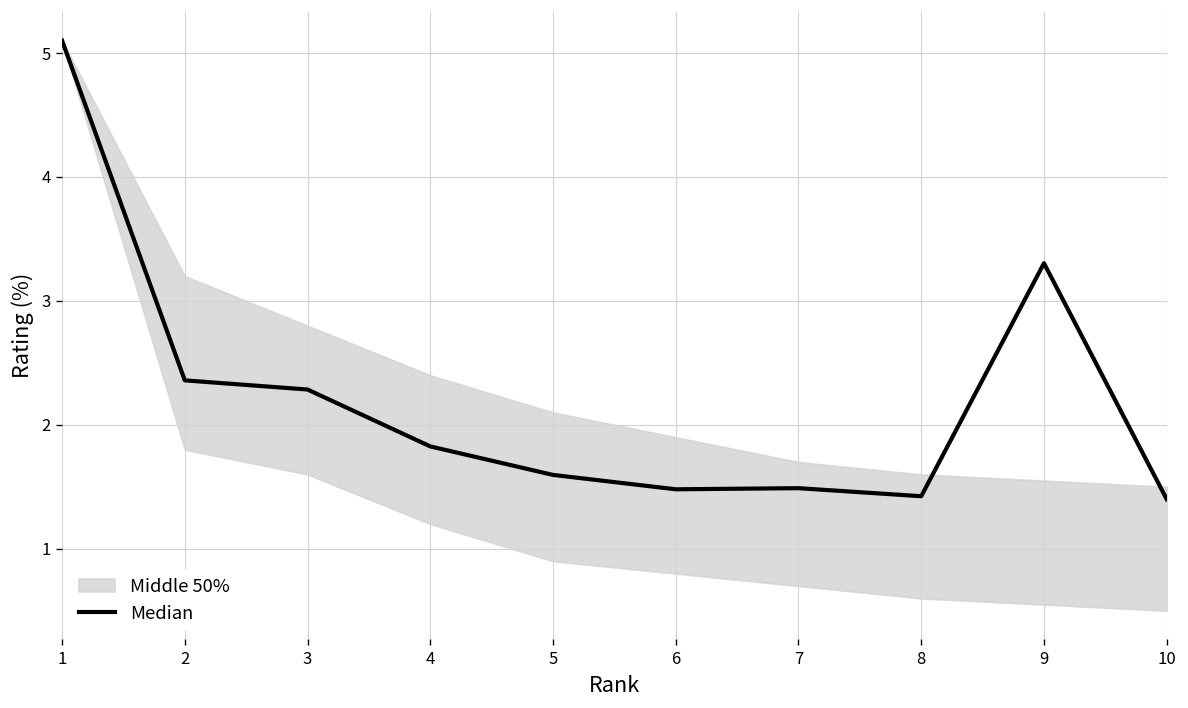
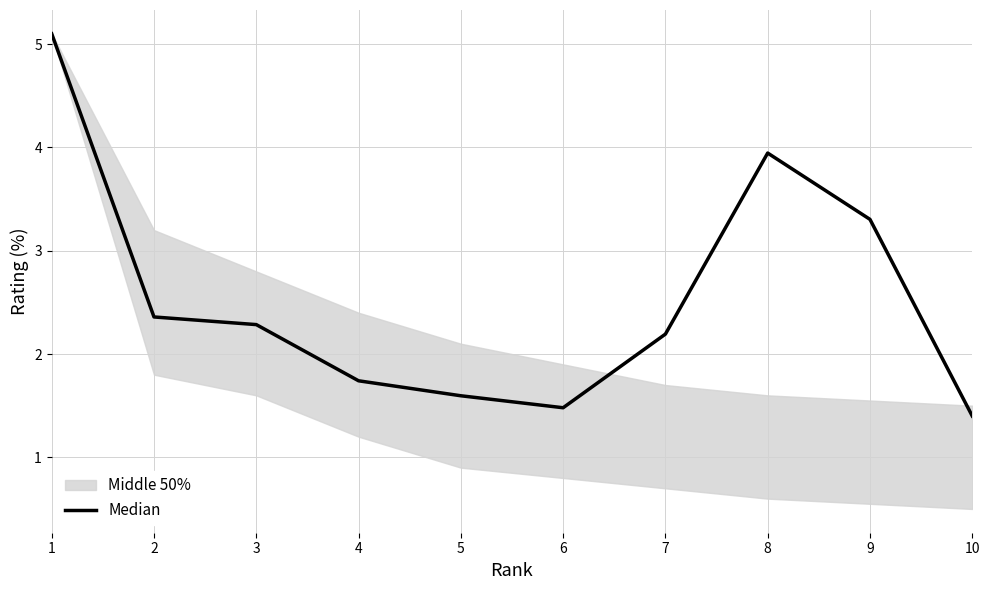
  {
    "Median": {
      "2": 2.36,
      "3": 2.29,
-     "4": 1.83,
+     "4": 1.74,
      "5": 1.60,
      "6": 1.48,
-     "7": 1.49,
-     "8": 1.42,
+     "7": 2.19,
+     "8": 3.95,
      "9": 3.30,
      "10": 1.40
    }
  }
